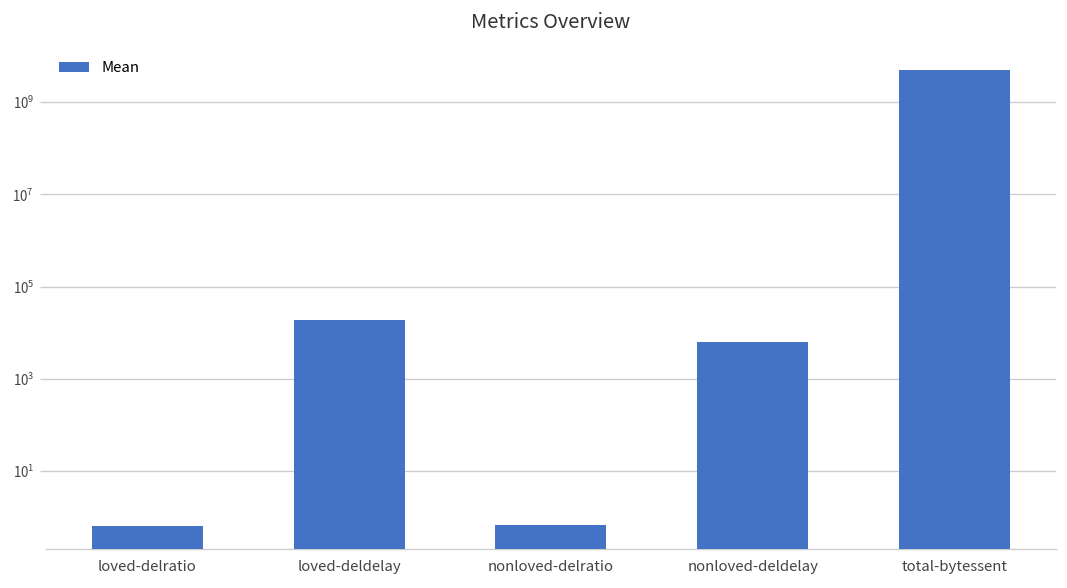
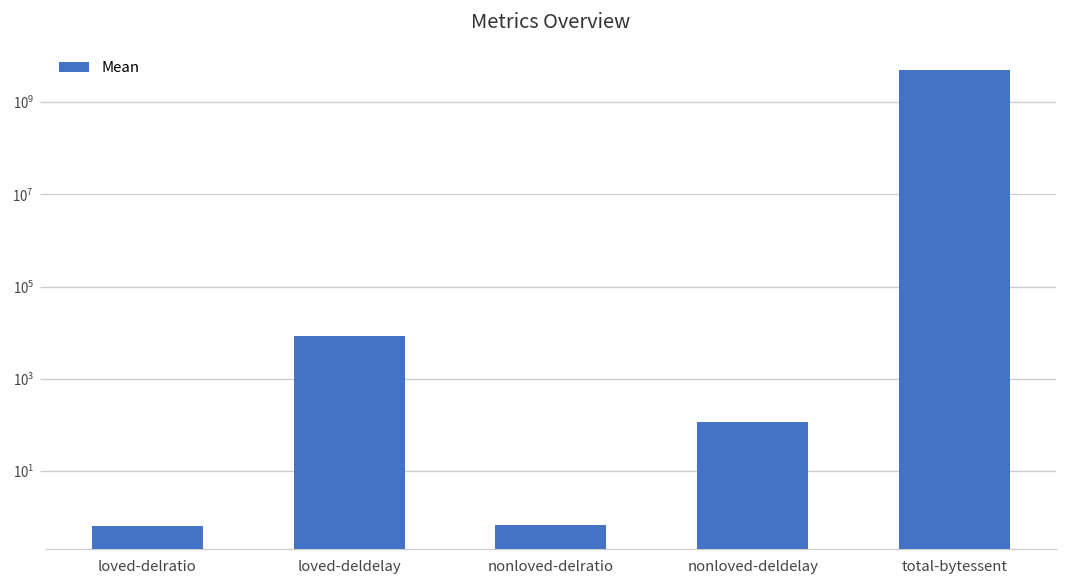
  {
    "loved-delratio": 0.7,
-   "loved-deldelay": 20000,
+   "loved-deldelay": 8000,
    "nonloved-delratio": 0.7,
-   "nonloved-deldelay": 6000,
+   "nonloved-deldelay": 120,
    "total-bytessent": 5000000000
  }
